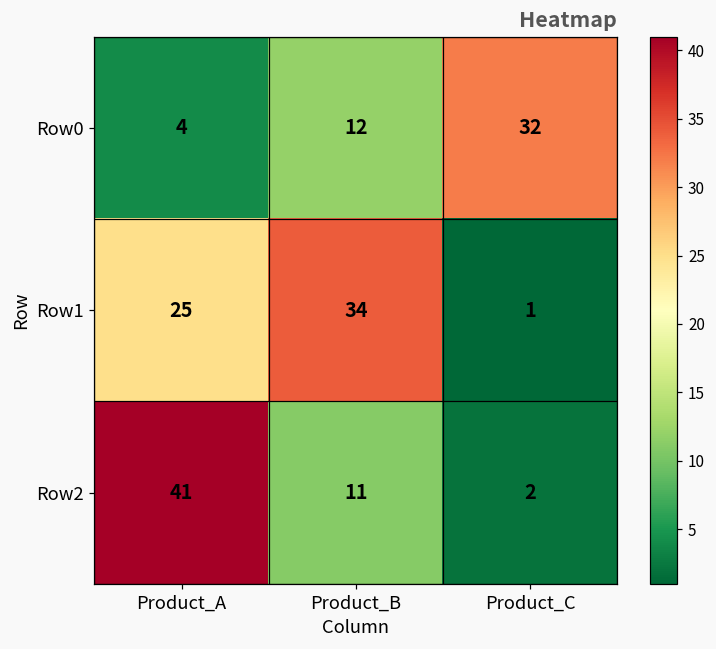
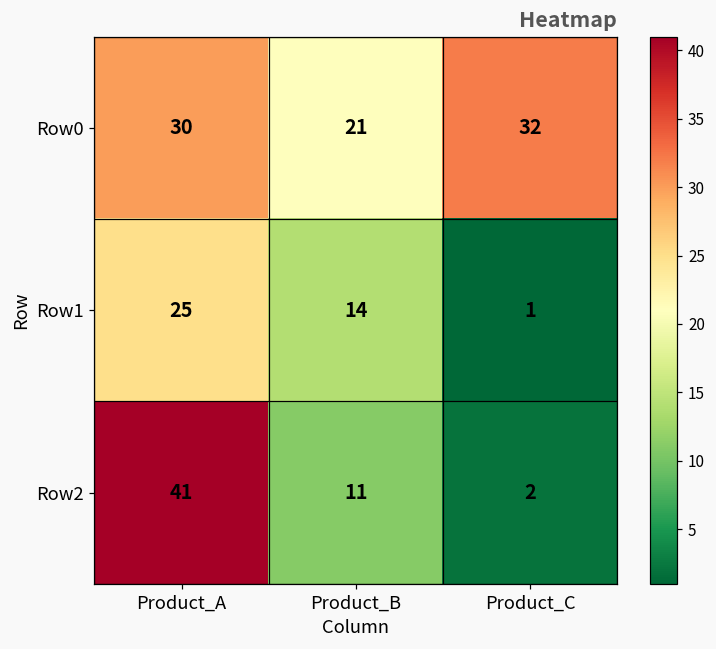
  {
    "Row0": {
-     "Product_A": 4,
-     "Product_B": 12,
+     "Product_A": 30,
+     "Product_B": 21,
      "Product_C": 32
    },
    "Row1": {
      "Product_A": 25,
-     "Product_B": 34,
+     "Product_B": 14,
      "Product_C": 1
    },
    "Row2": {
      "Product_A": 41,
      "Product_B": 11,
      "Product_C": 2
    }
  }
